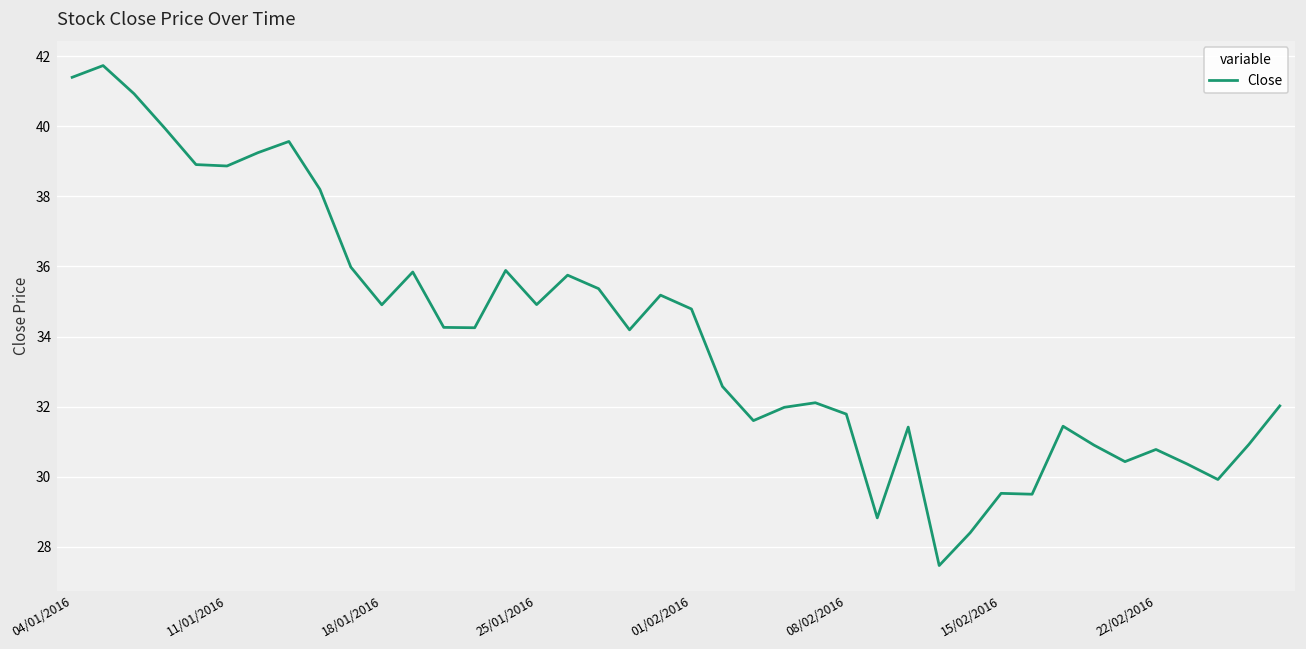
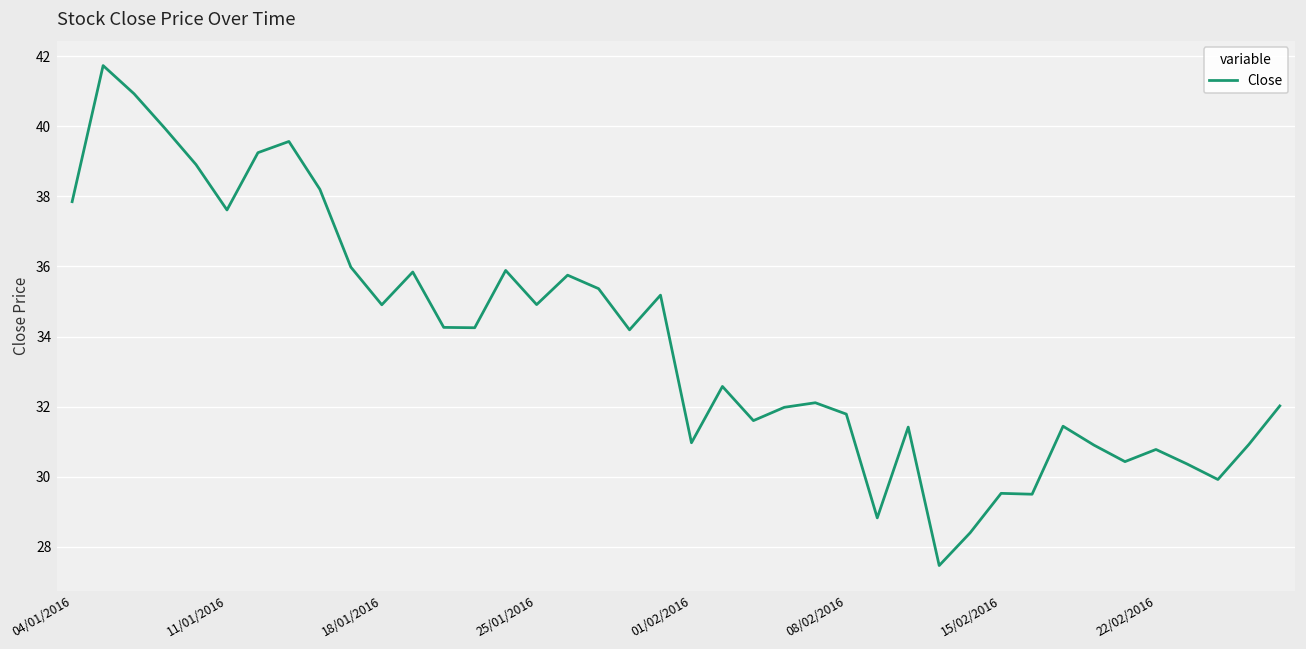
  {
-   "04/01/2016": 41.4,
-   "11/01/2016": 38.9,
+   "04/01/2016": 37.8,
+   "11/01/2016": 37.6,
    "18/01/2016": 34.9,
    "25/01/2016": 34.9,
-   "01/02/2016": 34.8,
+   "01/02/2016": 31.0,
    "08/02/2016": 31.8,
    "15/02/2016": 29.5,
    "22/02/2016": 30.8
  }
